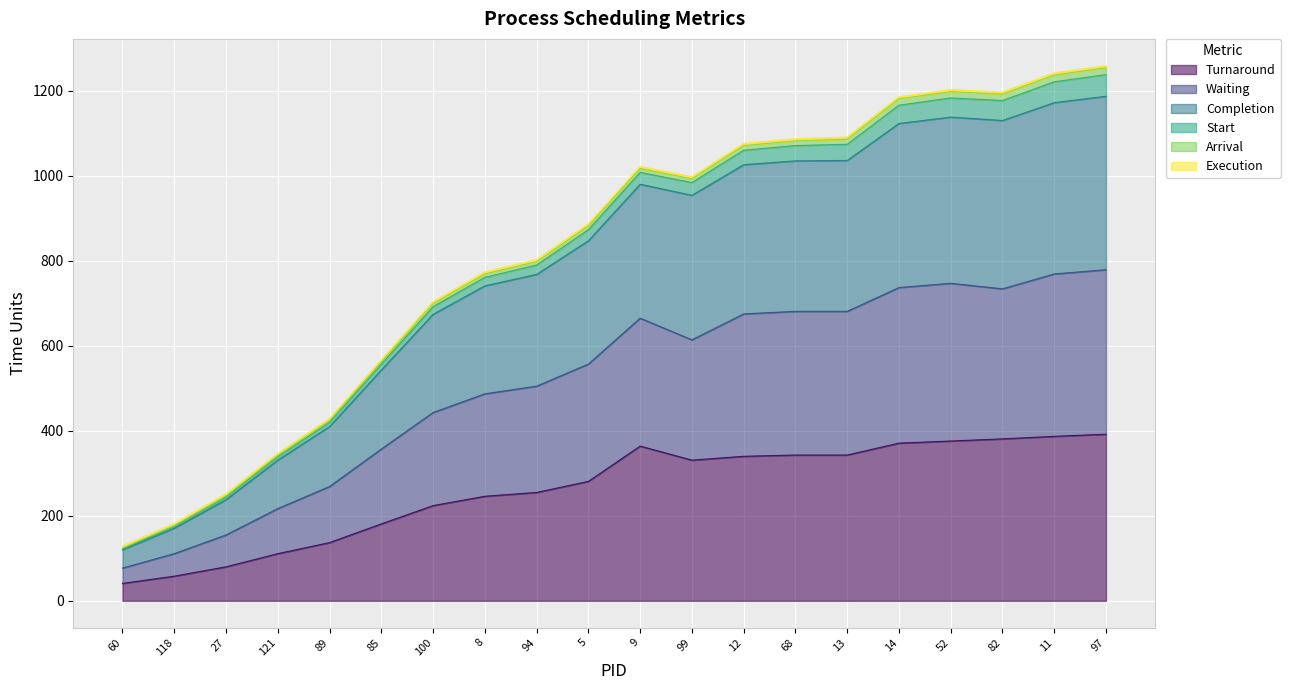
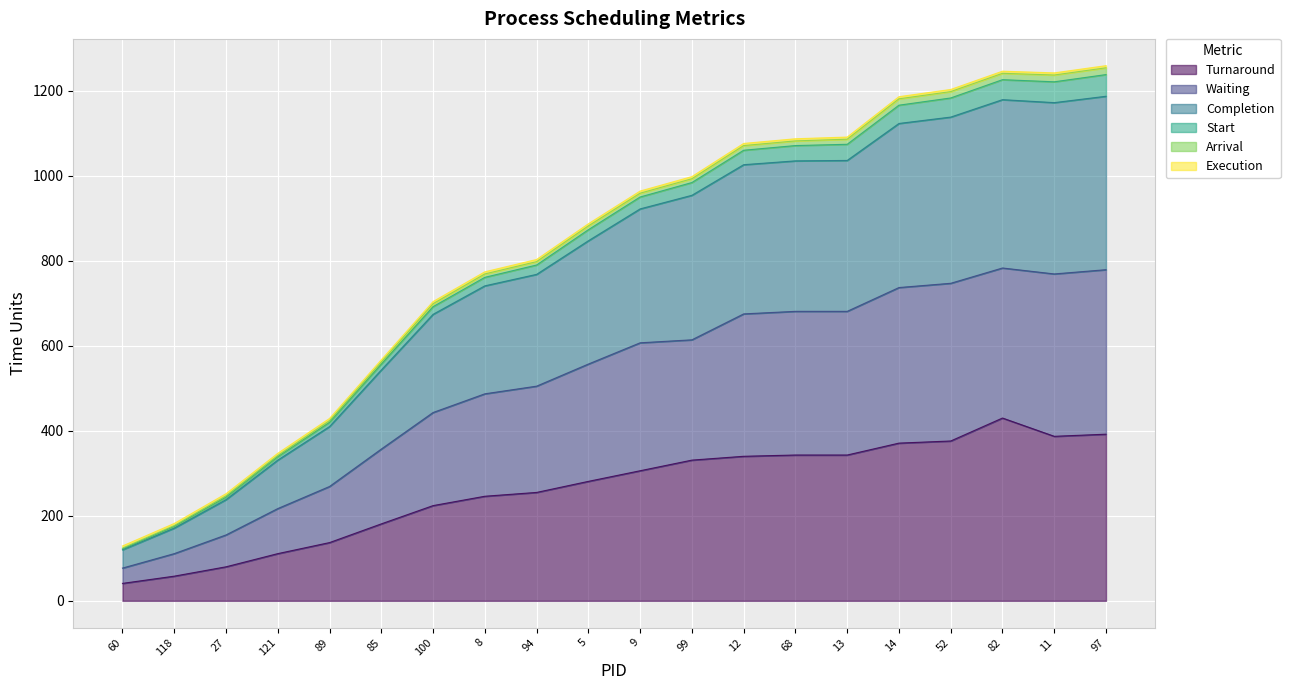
  {
    "Turnaround": {
      "60": 40,
      "118": 60,
      "27": 80,
      "121": 110,
      "89": 140,
      "85": 180,
      "100": 220,
      "8": 250,
      "94": 260,
      "5": 280,
-     "9": 360,
+     "9": 310,
      "99": 330,
      "12": 340,
      "68": 340,
      "13": 340,
      "14": 370,
      "52": 380,
-     "82": 380,
+     "82": 430,
      "11": 390,
      "97": 390
    }
  }
